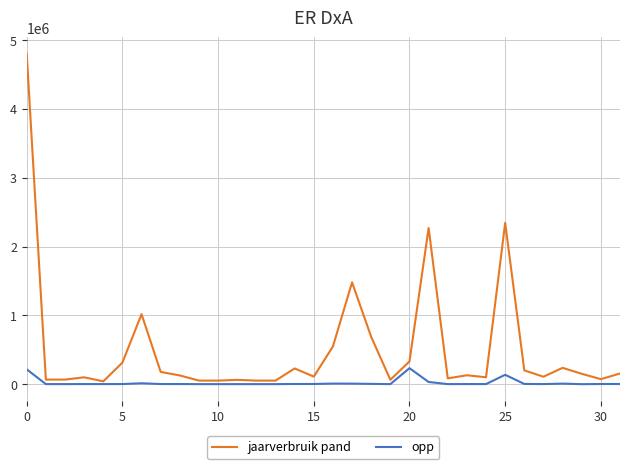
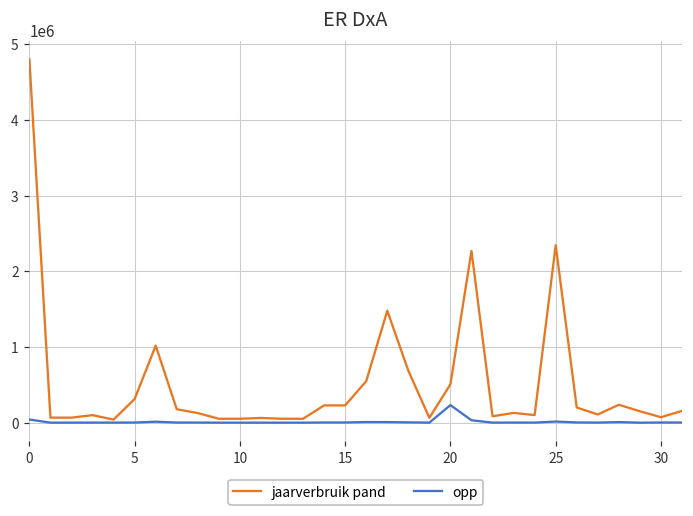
  {
    "jaarverbruik pand": {
      "0": 4800000,
      "5": 300000,
      "10": 100000,
-     "15": 100000,
-     "20": 300000,
+     "15": 200000,
+     "20": 500000,
      "25": 2300000,
      "30": 100000
    },
    "opp": {
-     "0": 200000,
+     "0": 0,
      "5": 0,
      "10": 0,
      "15": 0,
      "20": 200000,
-     "25": 100000,
+     "25": 0,
      "30": 0
    }
  }
